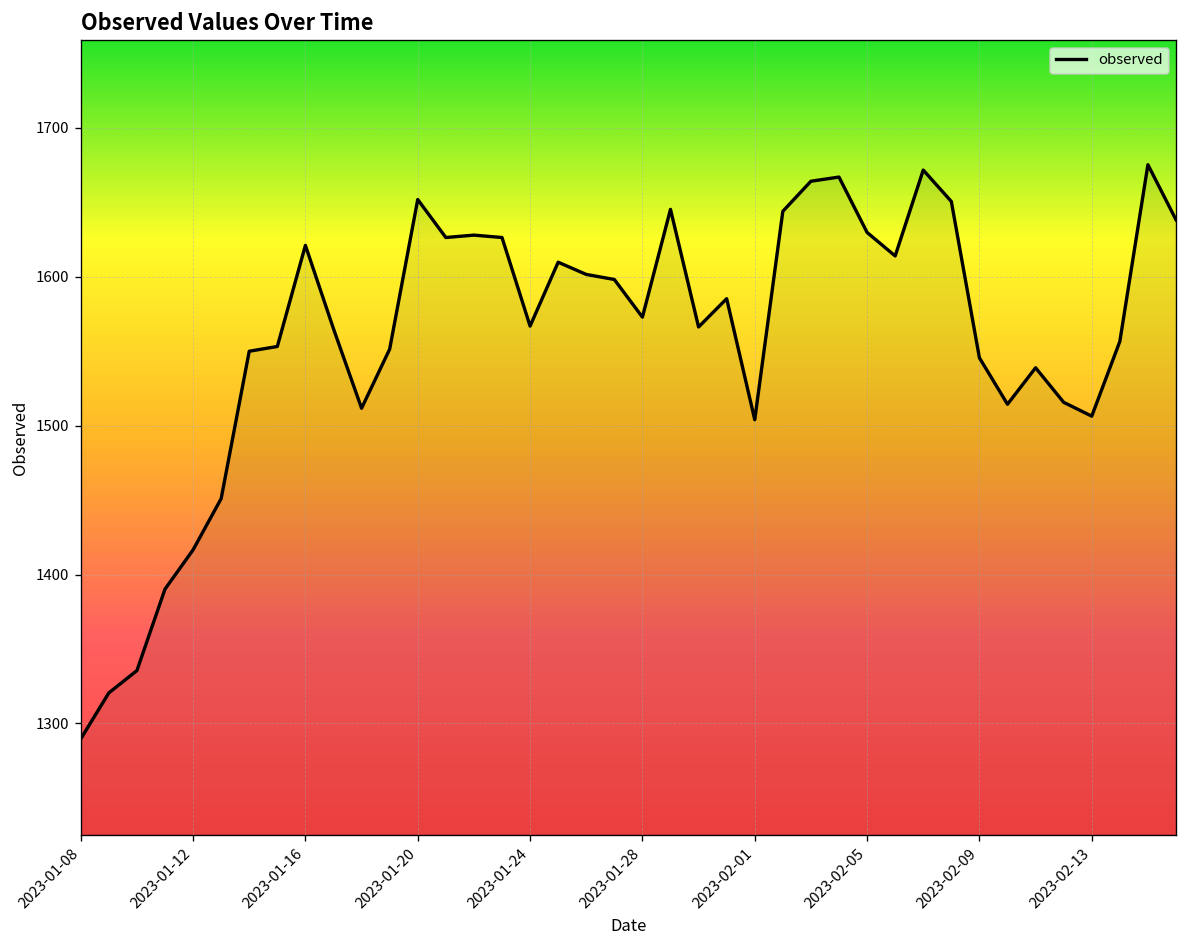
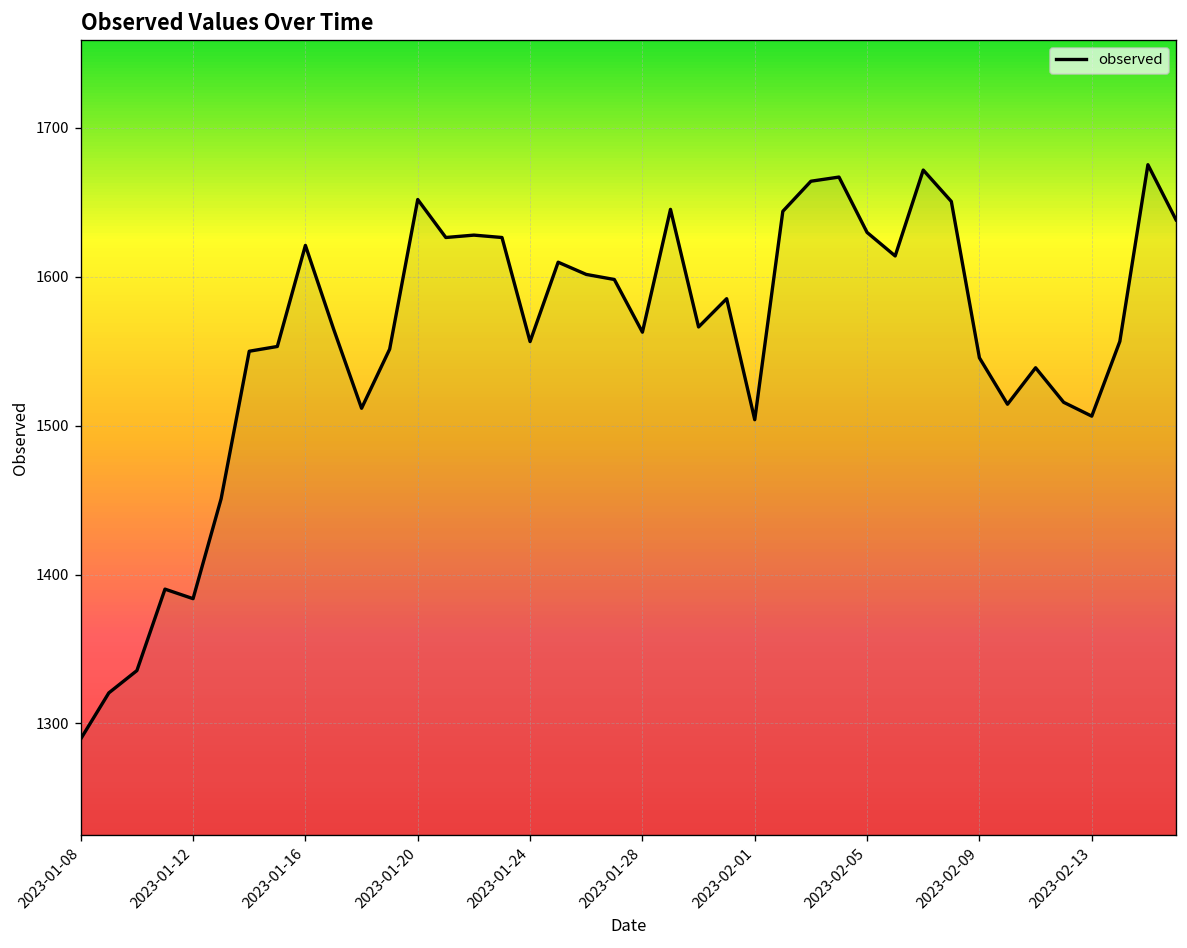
  {
    "2023-01-08": 1290,
-   "2023-01-12": 1417,
+   "2023-01-12": 1384,
    "2023-01-16": 1621,
    "2023-01-20": 1652,
-   "2023-01-24": 1567,
-   "2023-01-28": 1573,
+   "2023-01-24": 1557,
+   "2023-01-28": 1563,
    "2023-02-01": 1504,
    "2023-02-05": 1630,
    "2023-02-09": 1546,
    "2023-02-13": 1506
  }
